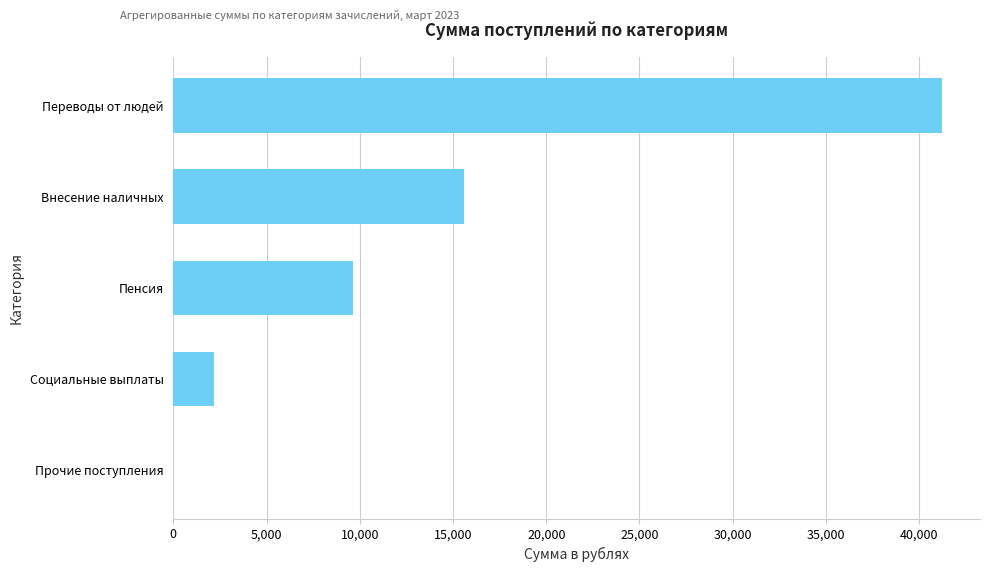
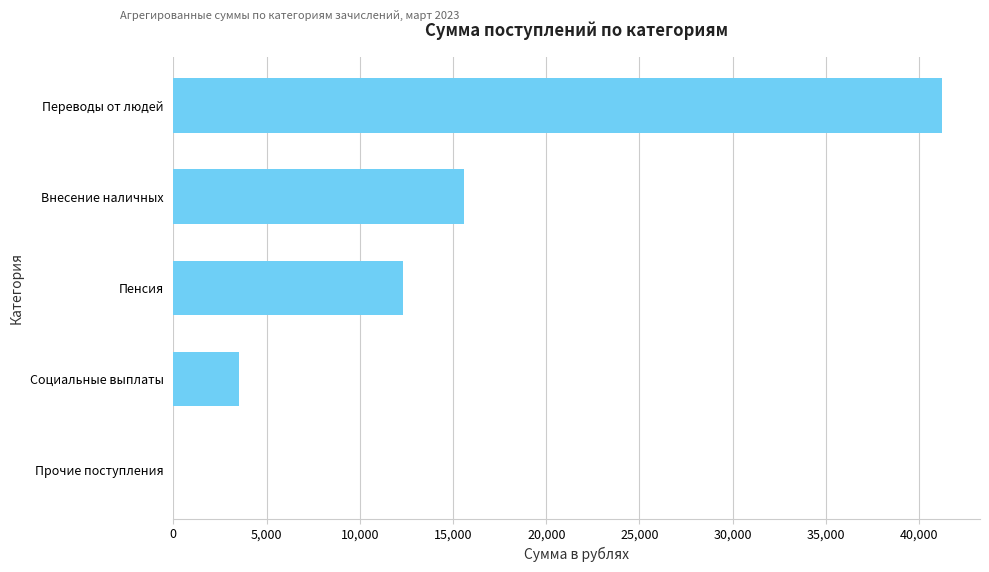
  {
    "Переводы от людей": "41,200",
    "Внесение наличных": "15,600",
-   "Пенсия": "9,600",
-   "Социальные выплаты": "2,200"
+   "Пенсия": "12,300",
+   "Социальные выплаты": "3,500"
  }
